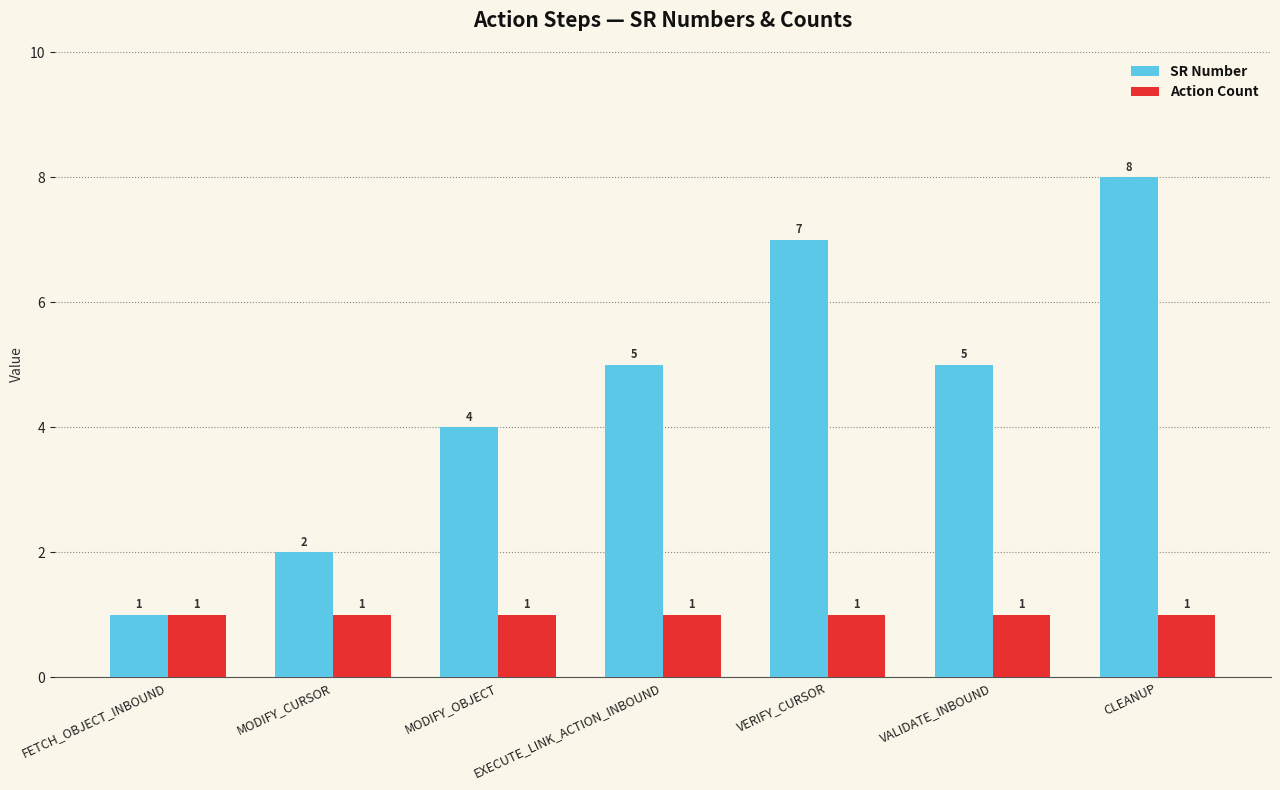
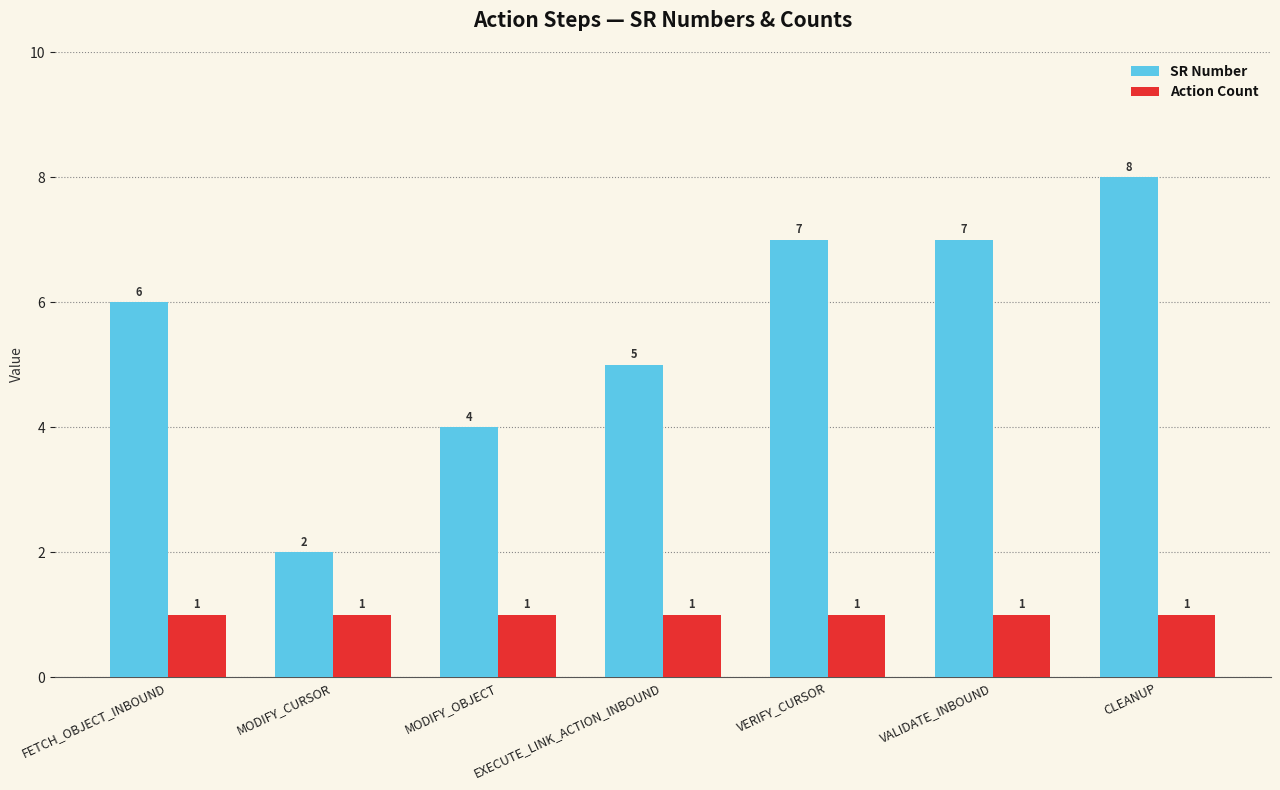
  {
    "SR Number": {
-     "FETCH_OBJECT_INBOUND": 1,
+     "FETCH_OBJECT_INBOUND": 6,
      "MODIFY_CURSOR": 2,
      "MODIFY_OBJECT": 4,
      "EXECUTE_LINK_ACTION_INBOUND": 5,
      "VERIFY_CURSOR": 7,
-     "VALIDATE_INBOUND": 5,
+     "VALIDATE_INBOUND": 7,
      "CLEANUP": 8
    },
    "Action Count": {
      "FETCH_OBJECT_INBOUND": 1,
      "MODIFY_CURSOR": 1,
      "MODIFY_OBJECT": 1,
      "EXECUTE_LINK_ACTION_INBOUND": 1,
      "VERIFY_CURSOR": 1,
      "VALIDATE_INBOUND": 1,
      "CLEANUP": 1
    }
  }
